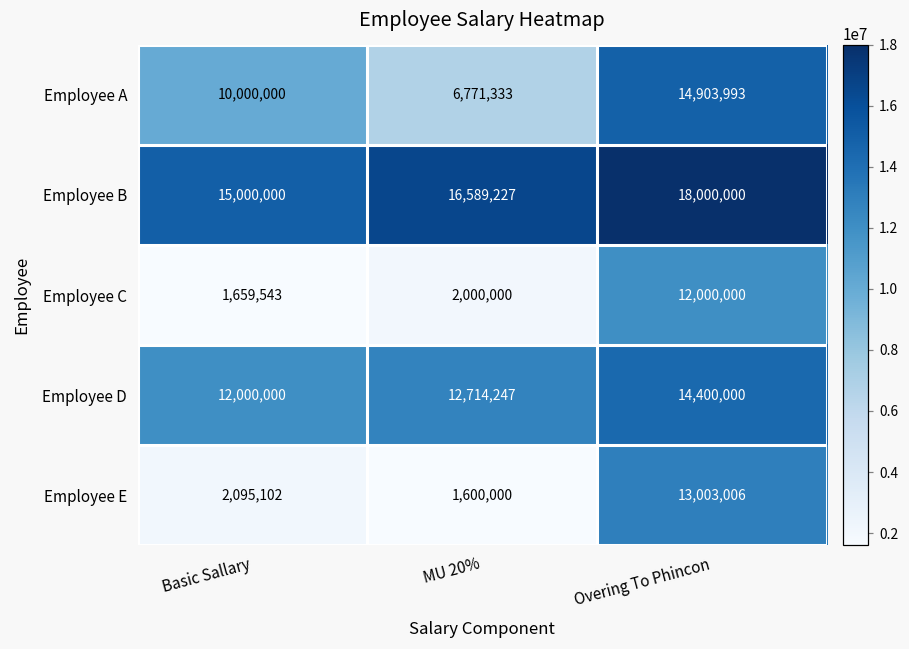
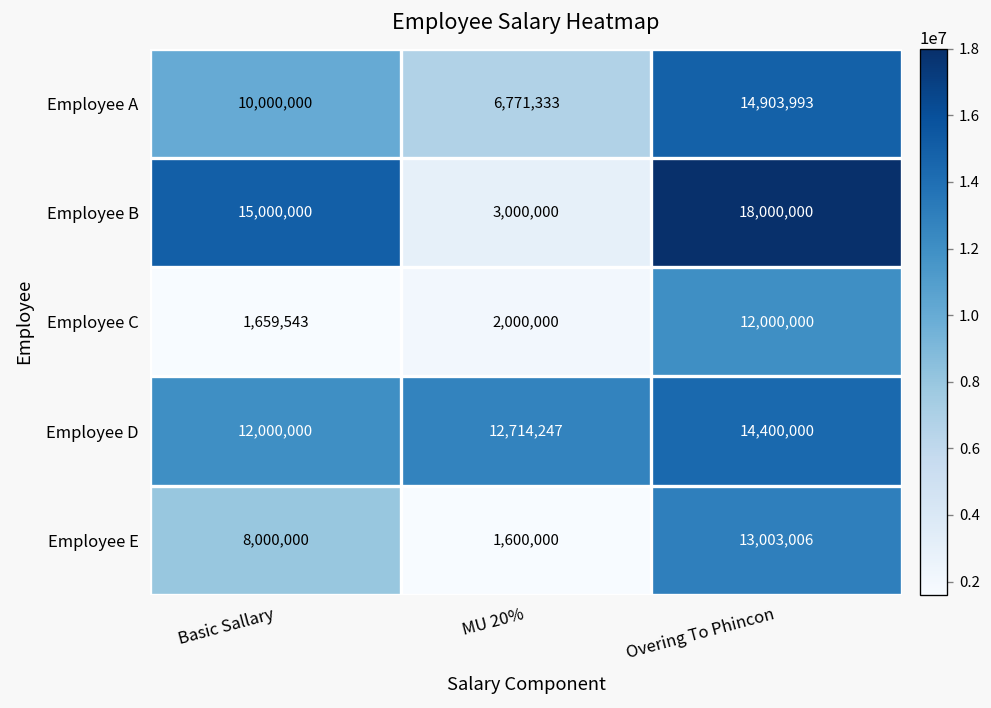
  {
    "Employee A": {
      "Basic Sallary": "10,000,000",
      "MU 20%": "6,771,333",
      "Overing To Phincon": "14,903,993"
    },
    "Employee B": {
      "Basic Sallary": "15,000,000",
-     "MU 20%": "16,589,227",
+     "MU 20%": "3,000,000",
      "Overing To Phincon": "18,000,000"
    },
    "Employee C": {
      "Basic Sallary": "1,659,543",
      "MU 20%": "2,000,000",
      "Overing To Phincon": "12,000,000"
    },
    "Employee D": {
      "Basic Sallary": "12,000,000",
      "MU 20%": "12,714,247",
      "Overing To Phincon": "14,400,000"
    },
    "Employee E": {
-     "Basic Sallary": "2,095,102",
+     "Basic Sallary": "8,000,000",
      "MU 20%": "1,600,000",
      "Overing To Phincon": "13,003,006"
    }
  }
